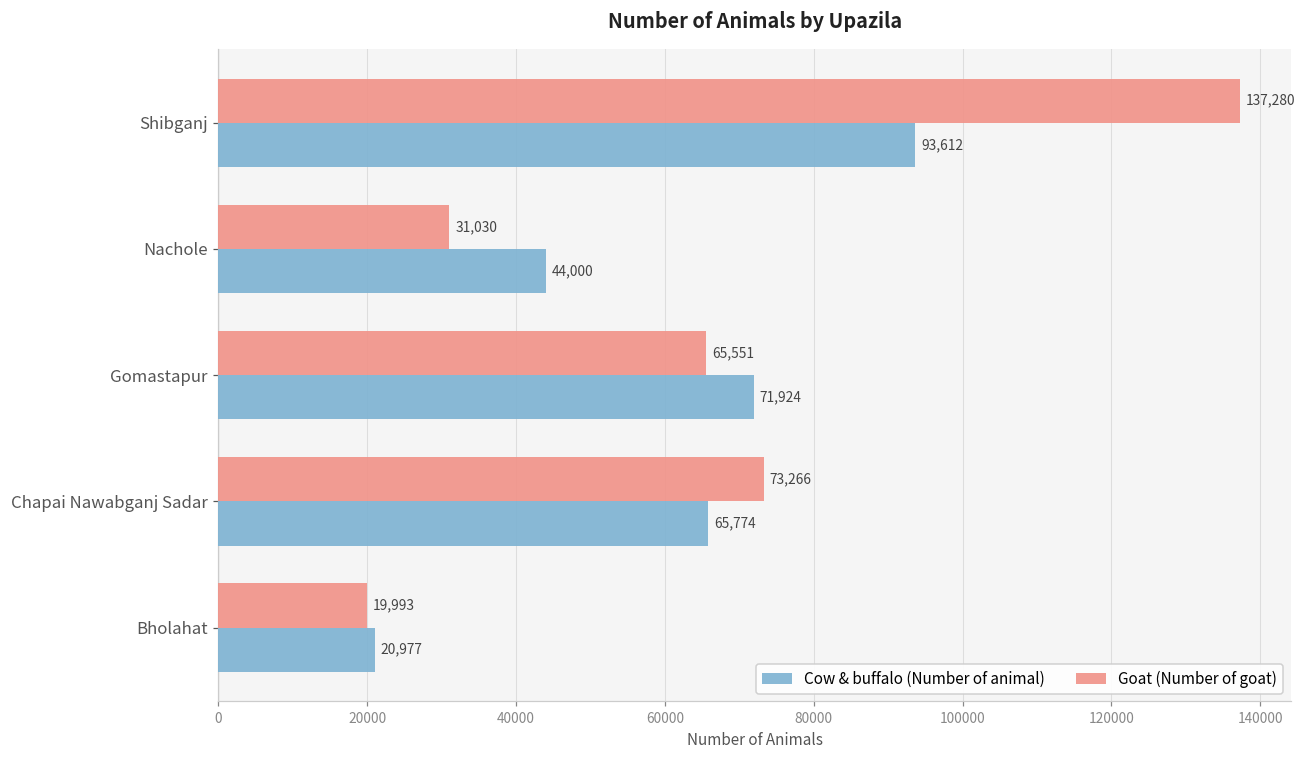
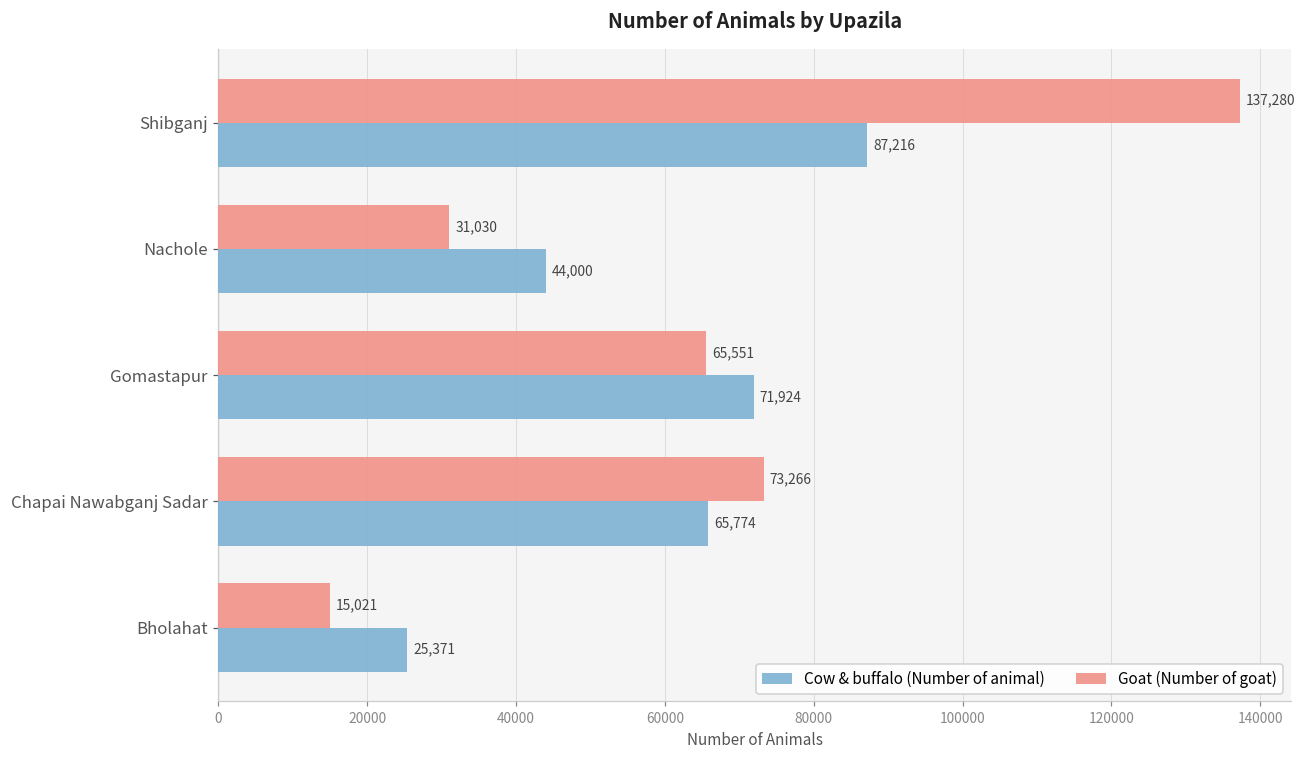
  {
    "Cow & buffalo (Number of animal)": {
-     "Shibganj": "93,612",
+     "Shibganj": "87,216",
      "Nachole": "44,000",
      "Gomastapur": "71,924",
      "Chapai Nawabganj Sadar": "65,774",
-     "Bholahat": "20,977"
+     "Bholahat": "25,371"
    },
    "Goat (Number of goat)": {
      "Shibganj": "137,280",
      "Nachole": "31,030",
      "Gomastapur": "65,551",
      "Chapai Nawabganj Sadar": "73,266",
-     "Bholahat": "19,993"
+     "Bholahat": "15,021"
    }
  }
